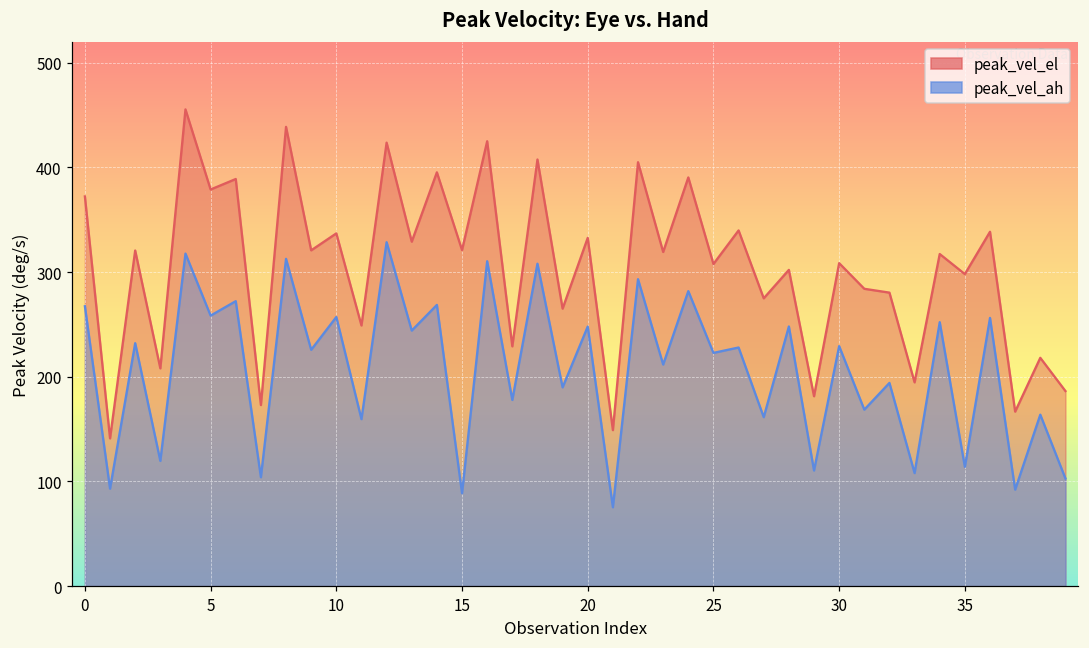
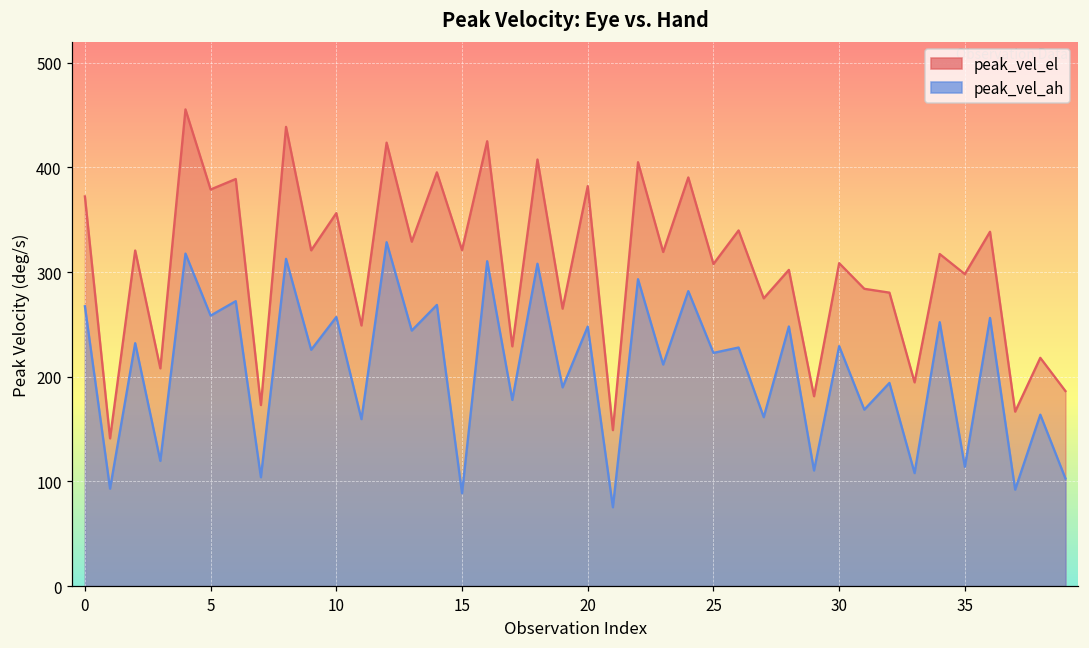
  {
    "peak_vel_el": {
      "0": 370,
      "5": 380,
-     "10": 340,
+     "10": 360,
      "15": 320,
-     "20": 330,
+     "20": 380,
      "25": 310,
      "30": 310,
      "35": 300
    },
    "peak_vel_ah": {
      "0": 270,
      "5": 260,
      "10": 260,
      "15": 90,
      "20": 250,
      "25": 220,
      "30": 230,
      "35": 110
    }
  }
